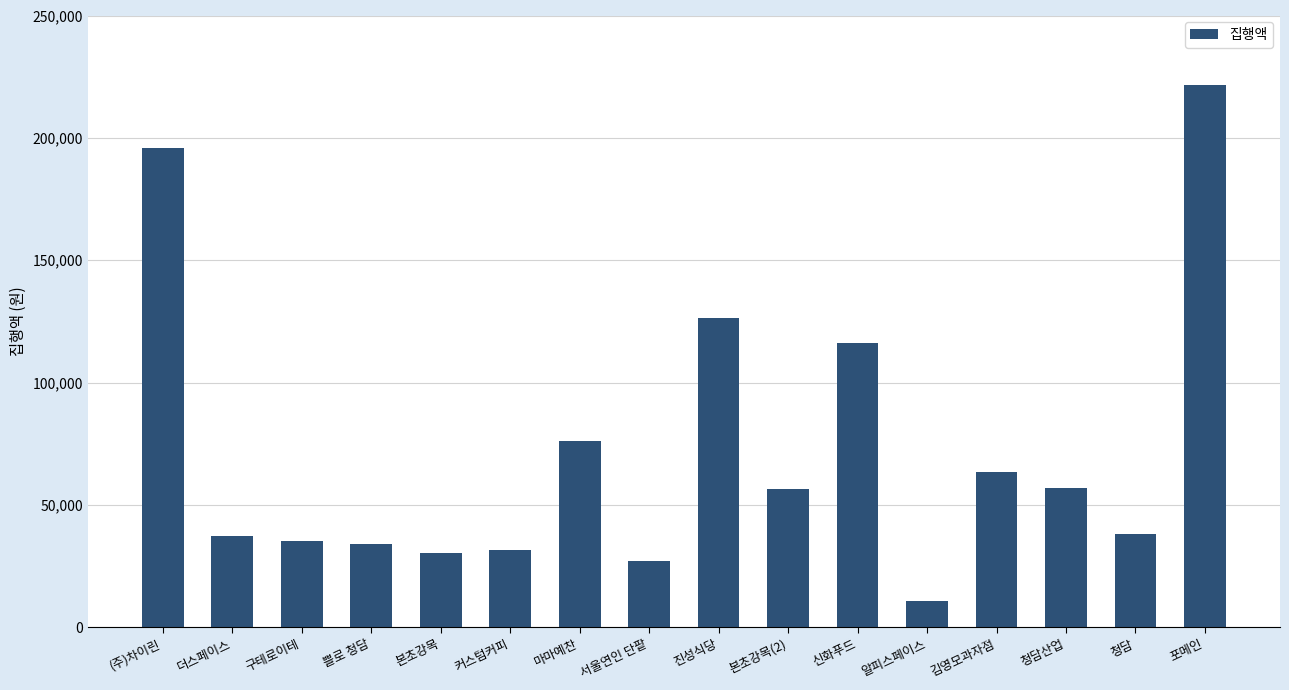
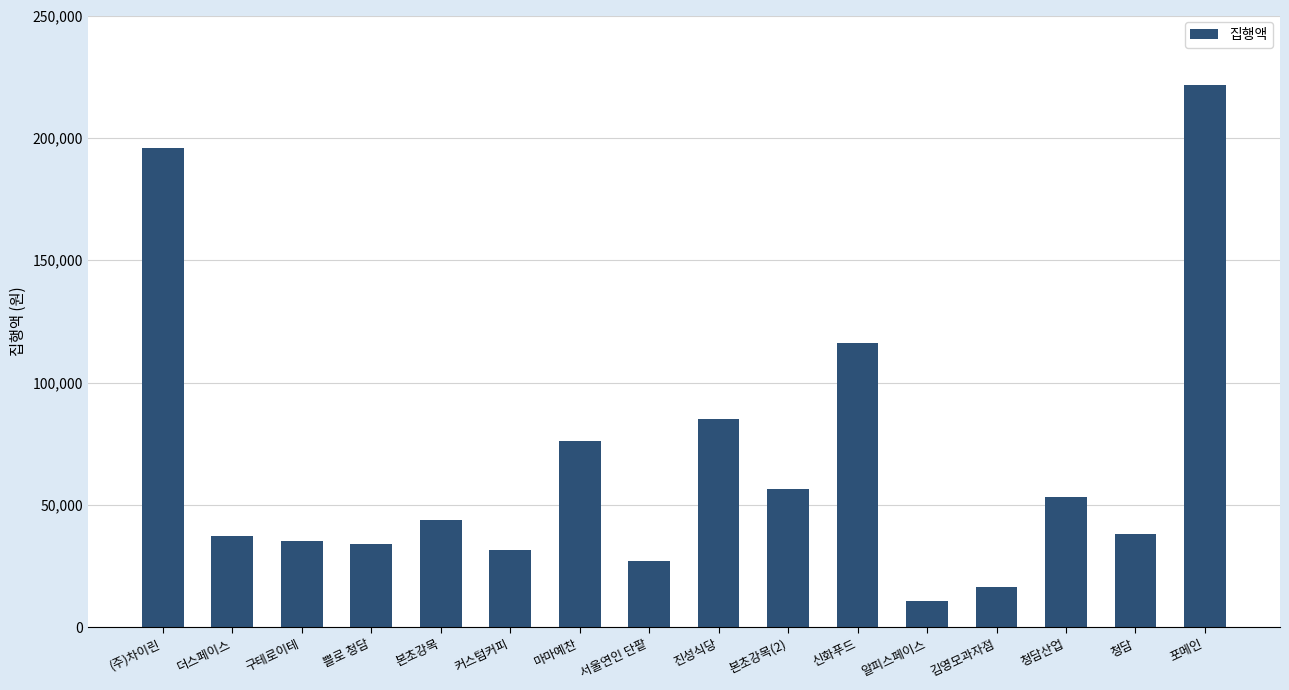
  {
    "(주)차이린": "196,000",
    "더스페이스": "37,000",
    "구테로이테": "35,000",
    "쁠로 청담": "34,000",
-   "본초강목": "31,000",
+   "본초강목": "44,000",
    "커스텀커피": "32,000",
    "마마예찬": "76,000",
    "서울연인 단팥": "27,000",
-   "진성식당": "126,000",
+   "진성식당": "85,000",
    "본초강목(2)": "57,000",
    "신화푸드": "116,000",
    "알피스페이스": "11,000",
-   "김영모과자점": "63,000",
-   "청담산업": "57,000",
+   "김영모과자점": "17,000",
+   "청담산업": "53,000",
    "청담": "38,000",
    "포메인": "222,000"
  }
